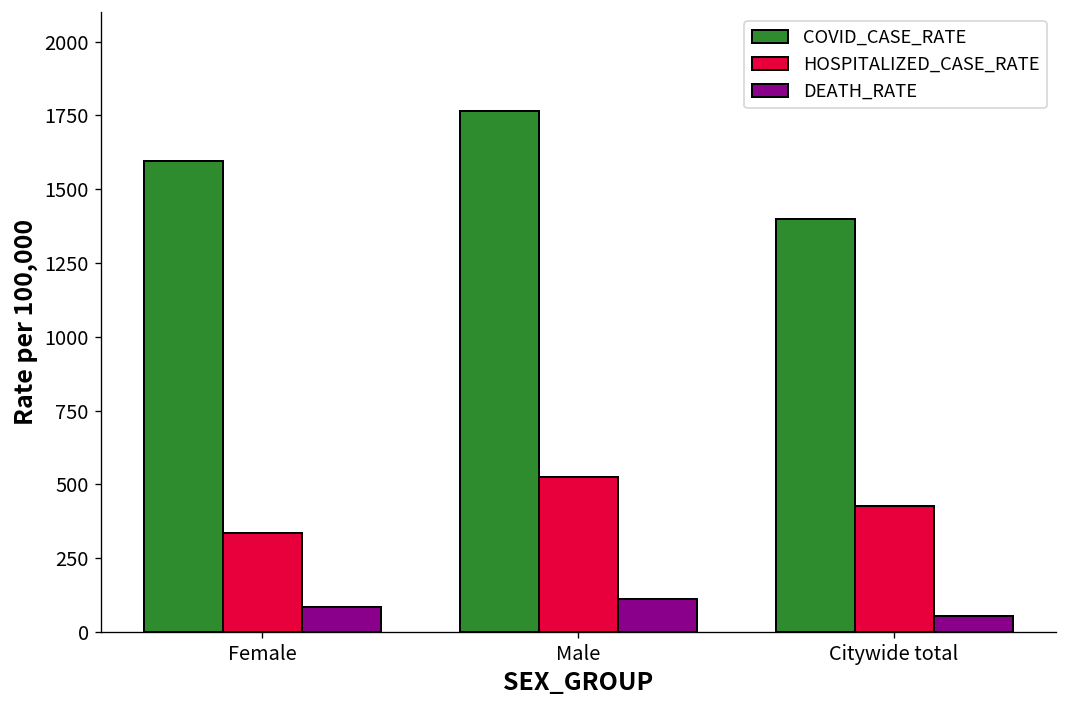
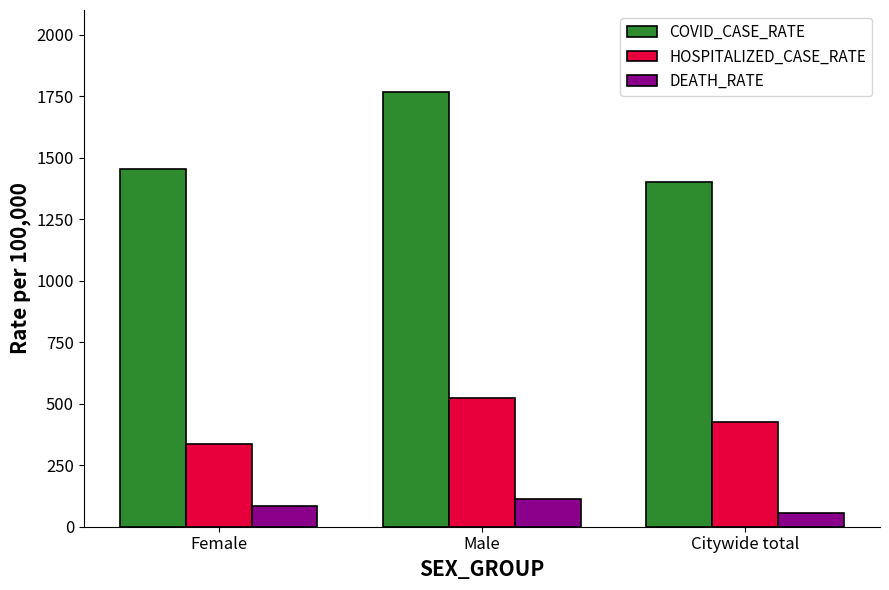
  {
    "COVID_CASE_RATE": {
-     "Female": 1590,
+     "Female": 1450,
      "Male": 1770,
      "Citywide total": 1400
    },
    "HOSPITALIZED_CASE_RATE": {
      "Female": 340,
      "Male": 520,
      "Citywide total": 430
    },
    "DEATH_RATE": {
      "Female": 80,
      "Male": 110,
      "Citywide total": 60
    }
  }
